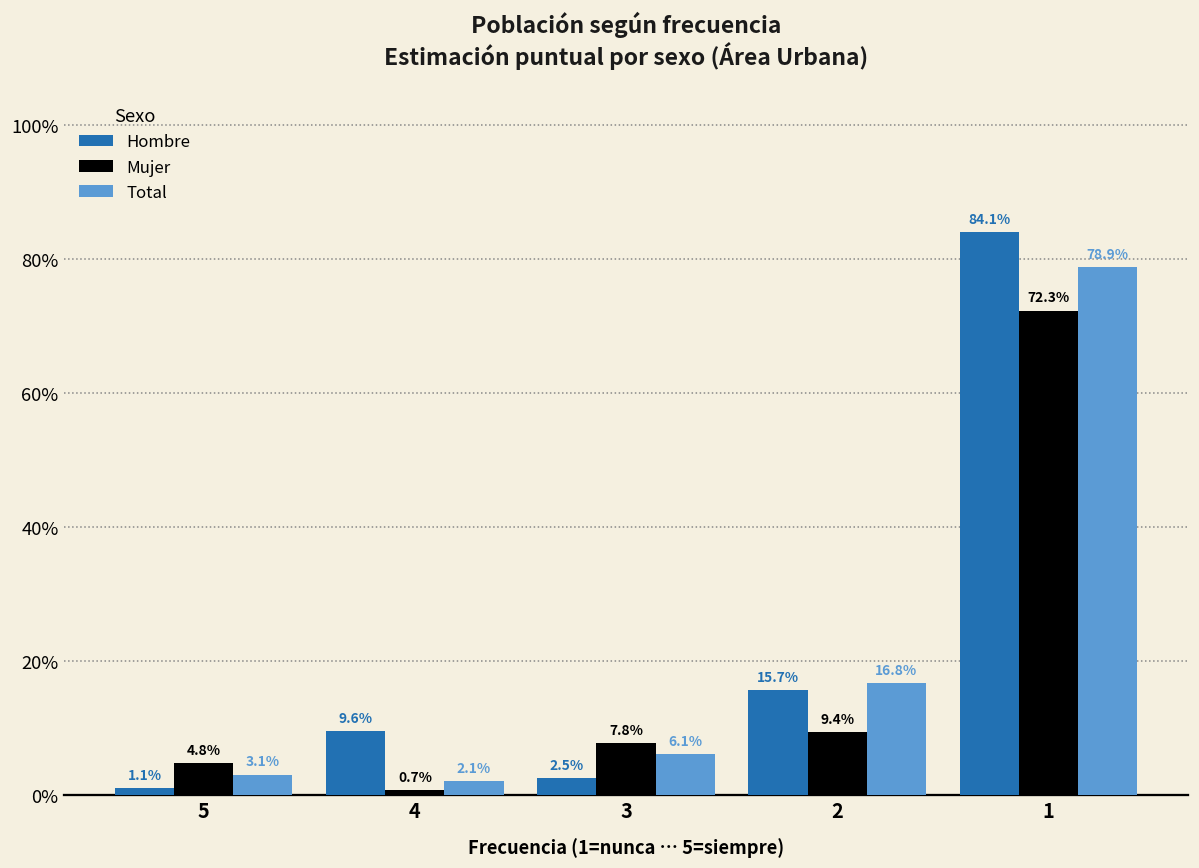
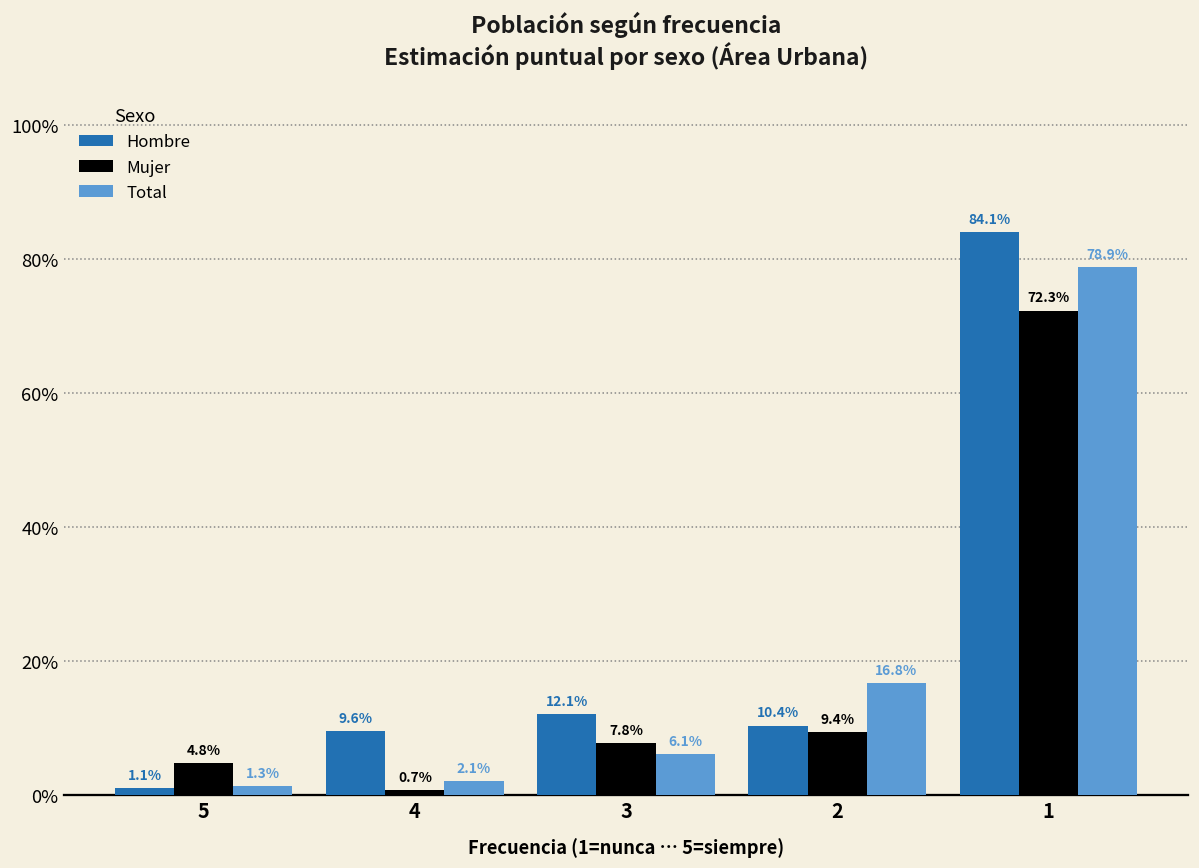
  {
    "Hombre": {
      "5": "1.1%",
      "4": "9.6%",
-     "3": "2.5%",
-     "2": "15.7%",
+     "3": "12.1%",
+     "2": "10.4%",
      "1": "84.1%"
    },
    "Mujer": {
      "5": "4.8%",
      "4": "0.7%",
      "3": "7.8%",
      "2": "9.4%",
      "1": "72.3%"
    },
    "Total": {
-     "5": "3.1%",
+     "5": "1.3%",
      "4": "2.1%",
      "3": "6.1%",
      "2": "16.8%",
      "1": "78.9%"
    }
  }
